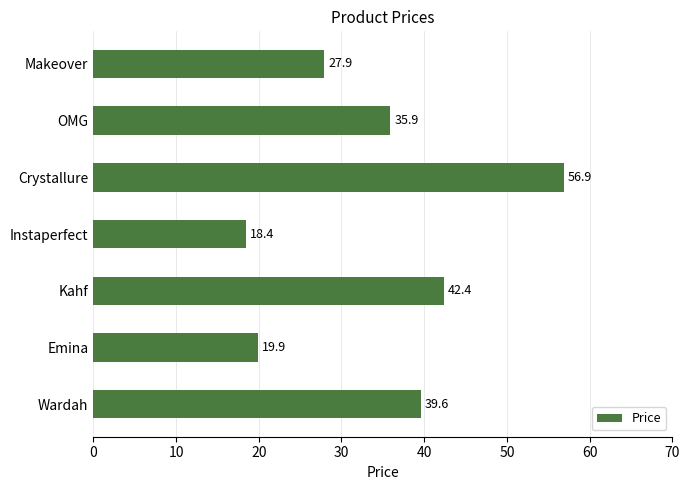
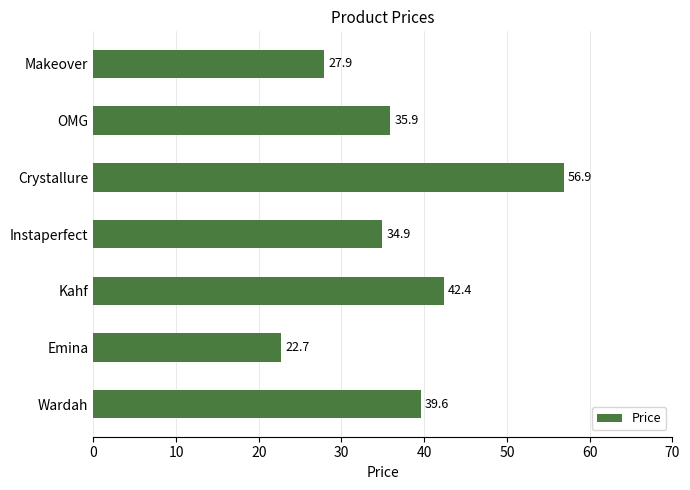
  {
    "Makeover": 27.9,
    "OMG": 35.9,
    "Crystallure": 56.9,
-   "Instaperfect": 18.4,
+   "Instaperfect": 34.9,
    "Kahf": 42.4,
-   "Emina": 19.9,
+   "Emina": 22.7,
    "Wardah": 39.6
  }
